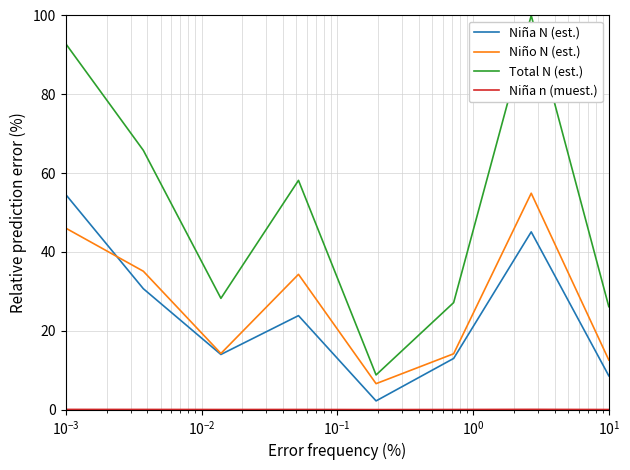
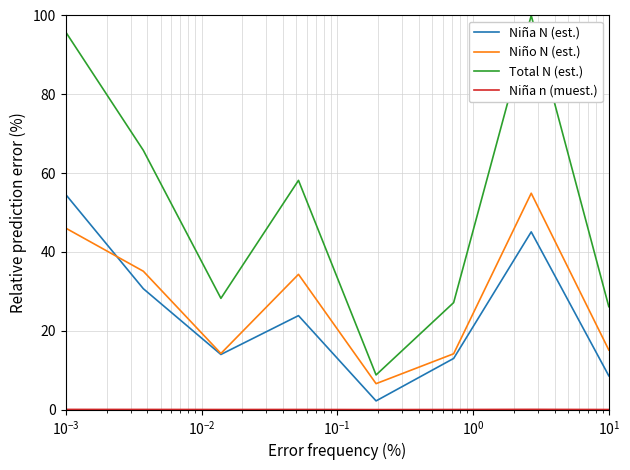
  {
    "Niña N (est.)": {
      "10^-3": 55,
      "10^1": 9
    },
    "Niño N (est.)": {
      "10^-3": 46,
-     "10^1": 13
+     "10^1": 15
    },
    "Total N (est.)": {
-     "10^-3": 93,
+     "10^-3": 96,
      "10^1": 26
    },
    "Niña n (muest.)": {
      "10^-3": 0,
      "10^1": 0
    }
  }
